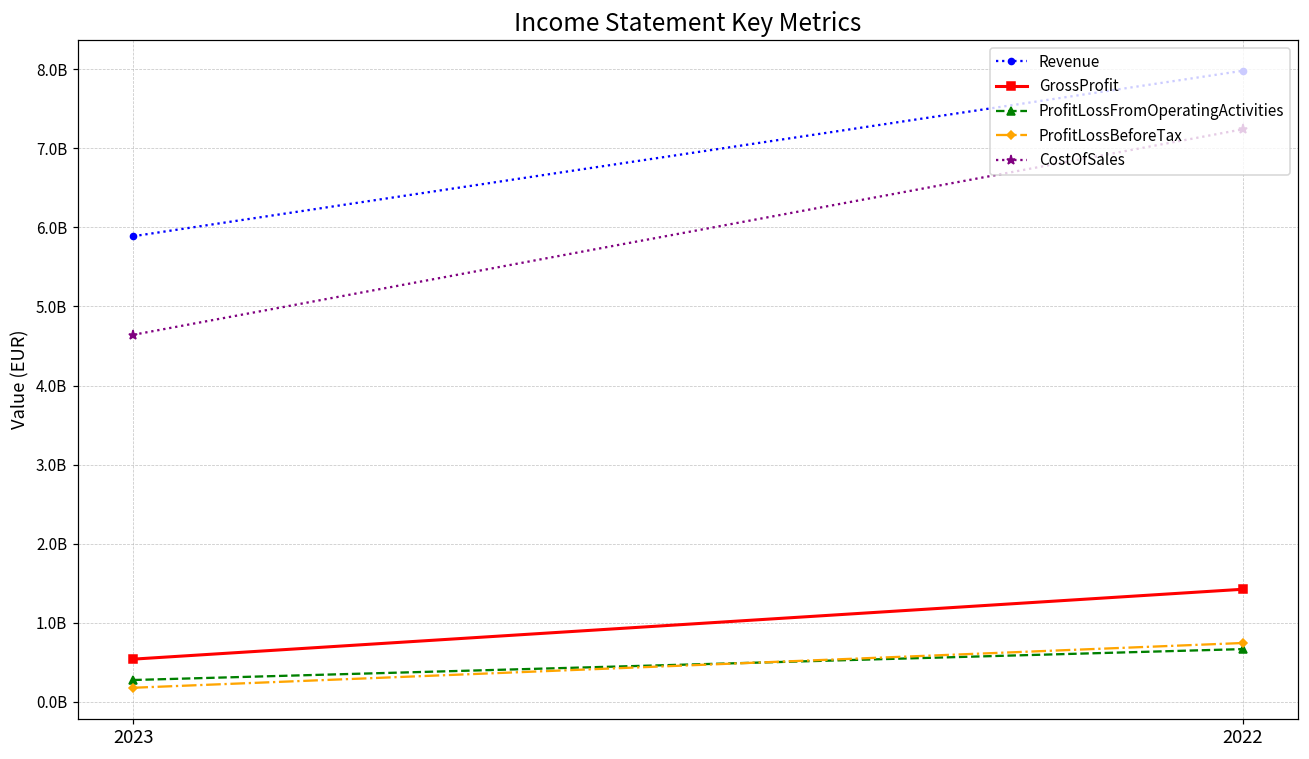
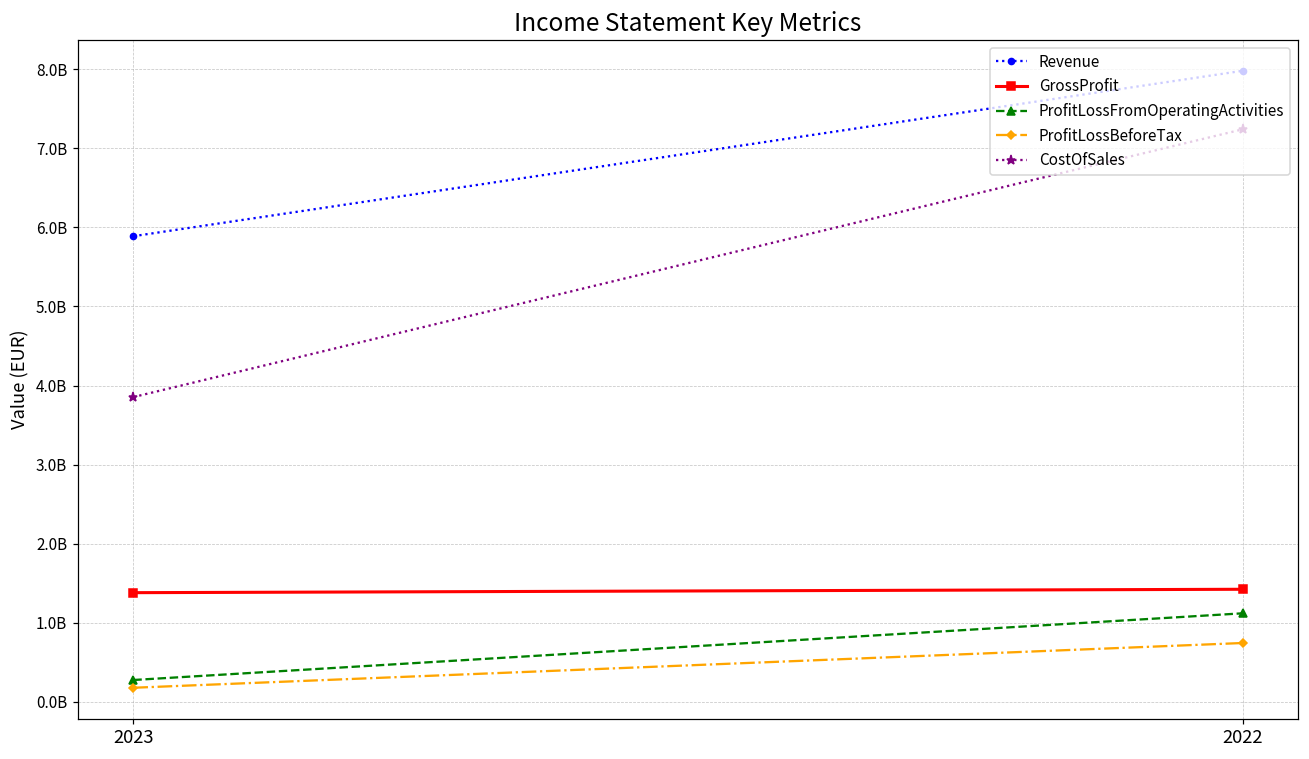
  {
    "Revenue": {
      "2023": 5900000000
    },
    "GrossProfit": {
-     "2023": 500000000,
+     "2023": 1400000000,
      "2022": 1400000000
    },
    "ProfitLossFromOperatingActivities": {
      "2023": 300000000,
-     "2022": 700000000
+     "2022": 1100000000
    },
    "ProfitLossBeforeTax": {
      "2023": 200000000,
      "2022": 700000000
    },
    "CostOfSales": {
-     "2023": 4600000000
+     "2023": 3900000000
    }
  }
